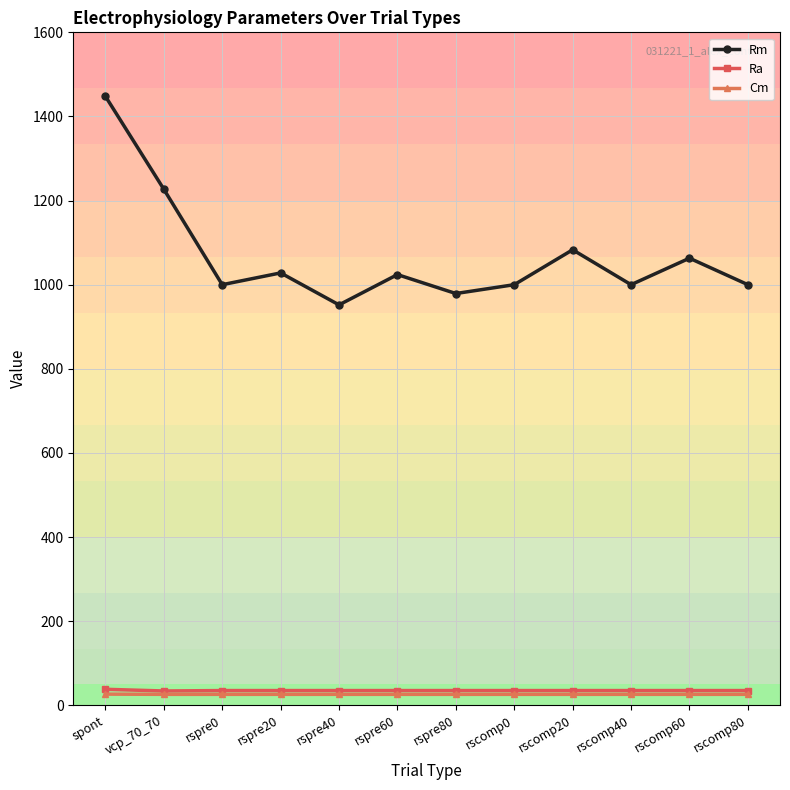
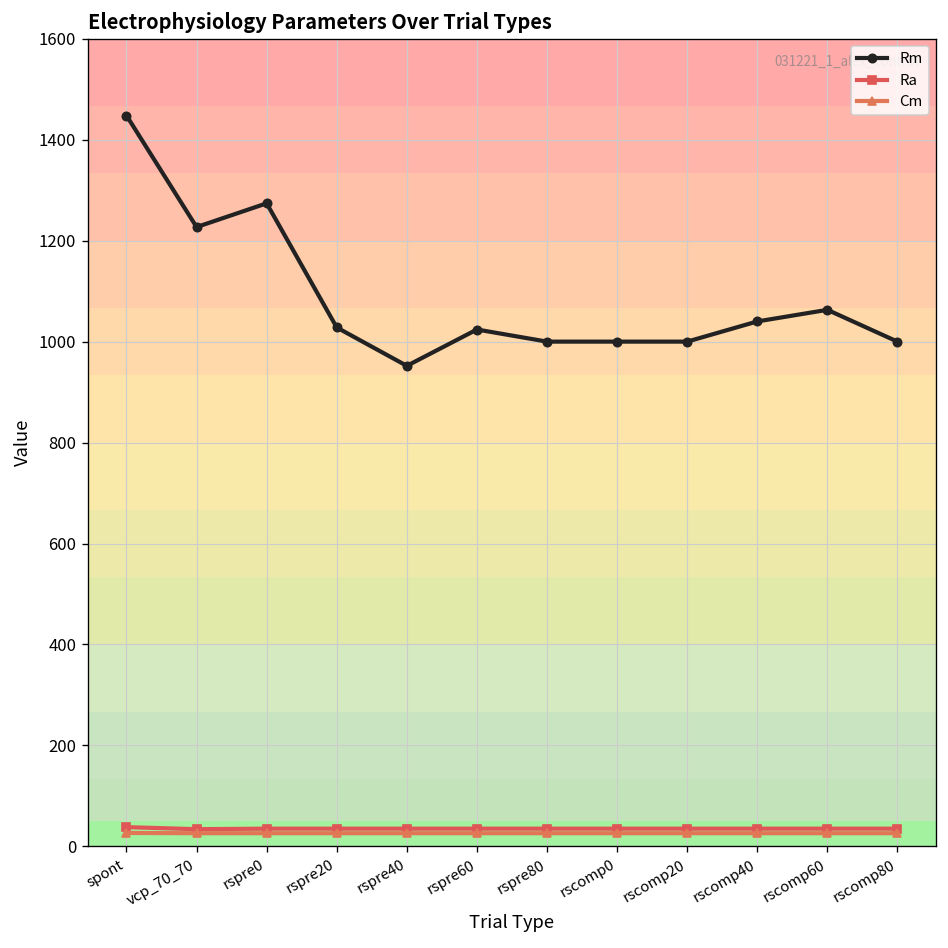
  {
    "Rm": {
      "spont": 1450,
      "vcp_70_70": 1230,
-     "rspre0": 1000,
+     "rspre0": 1270,
      "rspre20": 1030,
      "rspre40": 950,
      "rspre60": 1020,
-     "rspre80": 980,
+     "rspre80": 1000,
      "rscomp0": 1000,
-     "rscomp20": 1080,
-     "rscomp40": 1000,
+     "rscomp20": 1000,
+     "rscomp40": 1040,
      "rscomp60": 1060,
      "rscomp80": 1000
    }
  }
